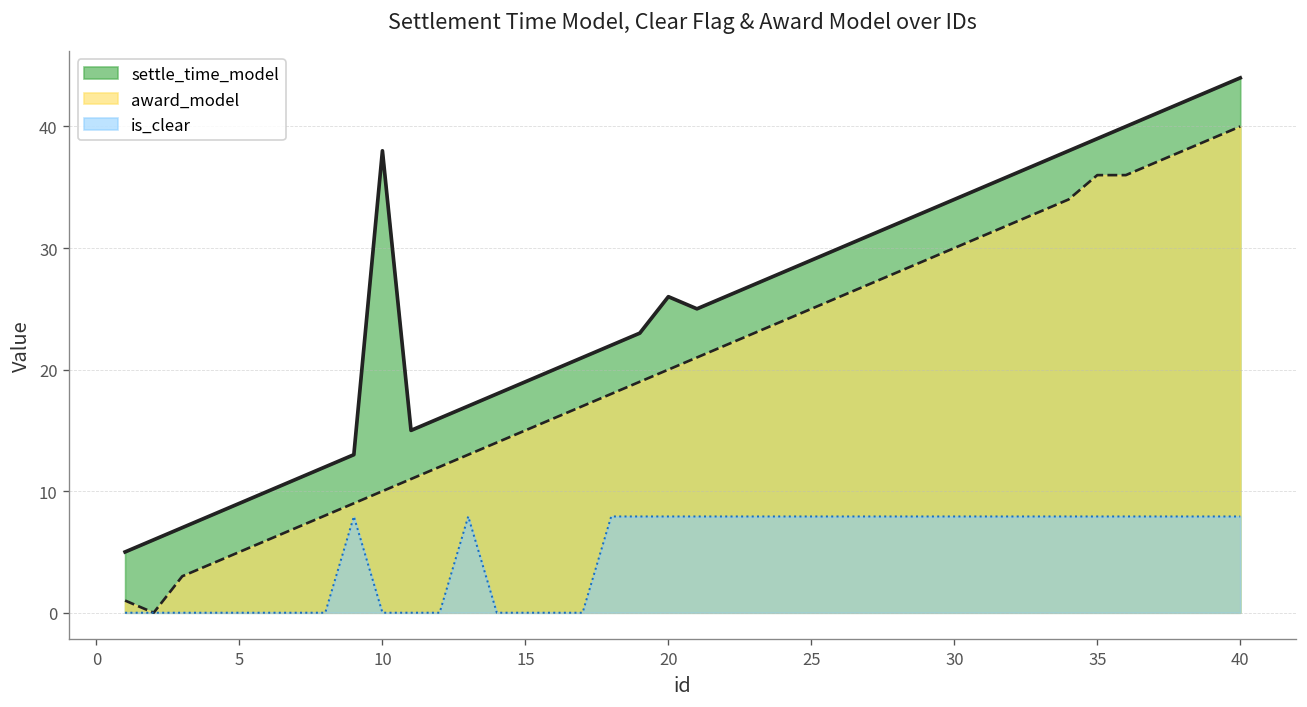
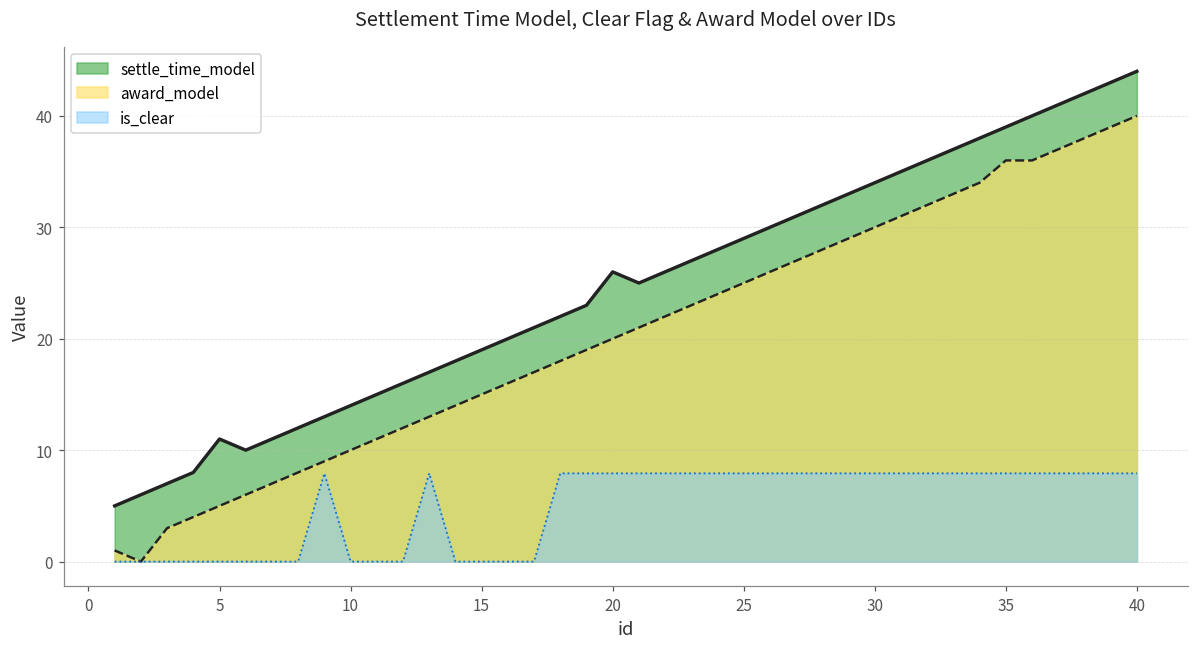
  {
    "settle_time_model": {
-     "5": 9,
-     "10": 38,
+     "5": 11,
+     "10": 14,
      "15": 19,
      "20": 26,
      "25": 29,
      "30": 34,
      "35": 39,
      "40": 44
    },
    "award_model": {
      "5": 5,
      "10": 10,
      "15": 15,
      "20": 20,
      "25": 25,
      "30": 30,
      "35": 36,
      "40": 40
    },
    "is_clear": {
      "5": 0,
      "10": 0,
      "15": 0,
      "20": 8,
      "25": 8,
      "30": 8,
      "35": 8,
      "40": 8
    }
  }
